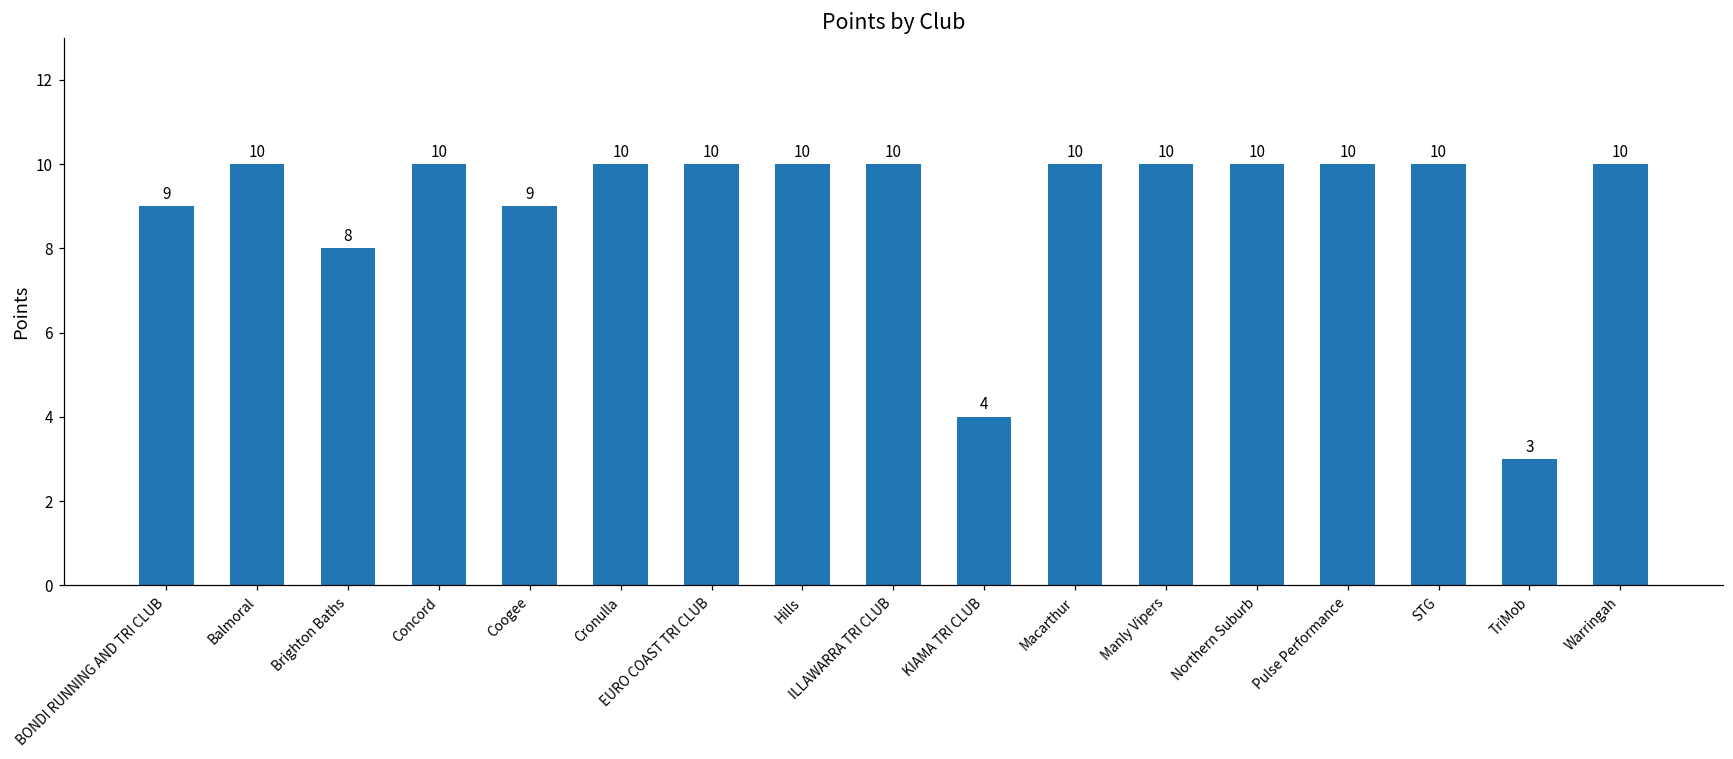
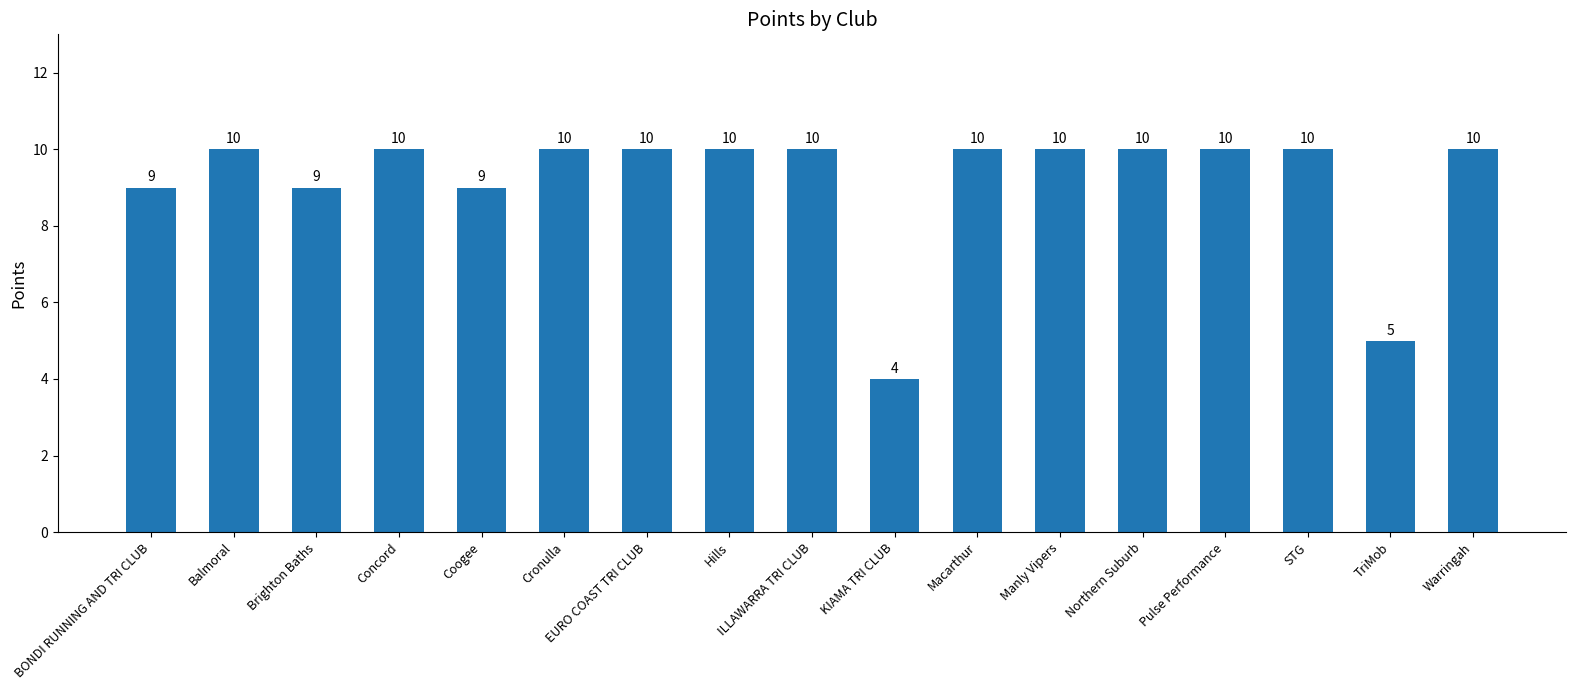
  {
    "BONDI RUNNING AND TRI CLUB": 9,
    "Balmoral": 10,
-   "Brighton Baths": 8,
+   "Brighton Baths": 9,
    "Concord": 10,
    "Coogee": 9,
    "Cronulla": 10,
    "EURO COAST TRI CLUB": 10,
    "Hills": 10,
    "ILLAWARRA TRI CLUB": 10,
    "KIAMA TRI CLUB": 4,
    "Macarthur": 10,
    "Manly Vipers": 10,
    "Northern Suburb": 10,
    "Pulse Performance": 10,
    "STG": 10,
-   "TriMob": 3,
+   "TriMob": 5,
    "Warringah": 10
  }
